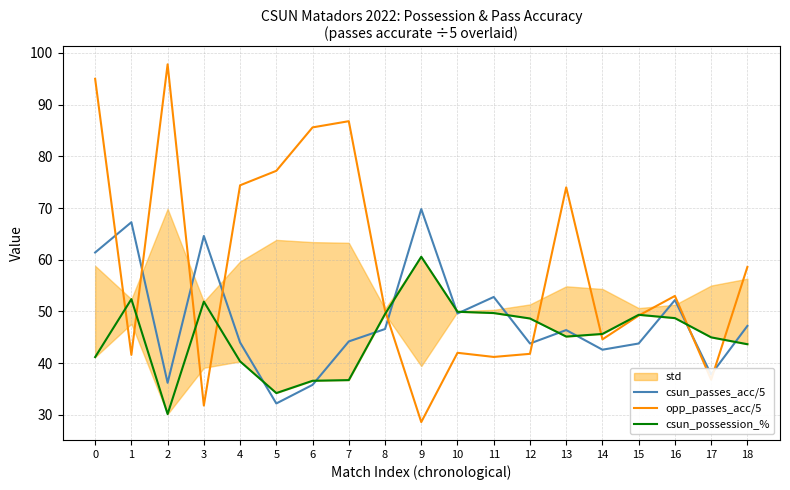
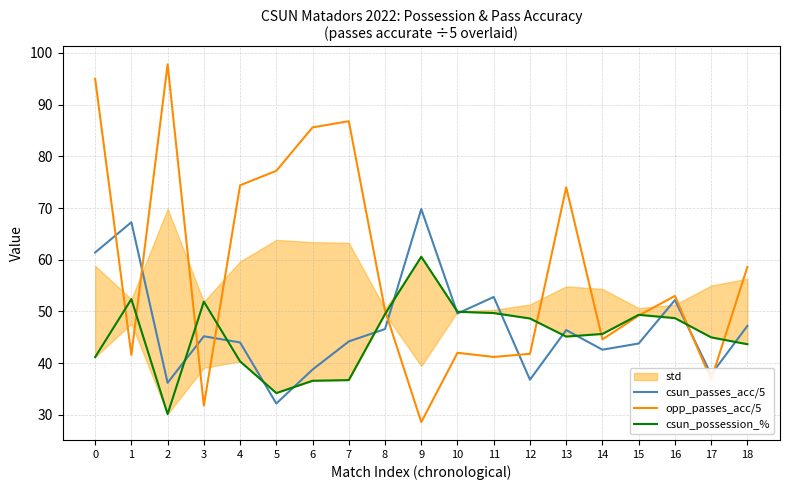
  {
    "csun_passes_acc/5": {
      "0": 61,
      "1": 67,
      "2": 36,
-     "3": 65,
+     "3": 45,
      "4": 44,
      "5": 32,
-     "6": 36,
+     "6": 39,
      "7": 44,
      "8": 47,
      "9": 70,
      "11": 53,
-     "12": 44,
+     "12": 37,
      "13": 46,
      "14": 43,
      "15": 44,
      "16": 52,
      "18": 47
    },
    "csun_possession_%": {
      "0": 41,
      "2": 30,
      "4": 40,
      "5": 34,
      "6": 37,
      "7": 37,
      "8": 50,
      "11": 50,
      "12": 49,
      "13": 45,
      "14": 46,
      "16": 49,
      "17": 45,
      "18": 44
    }
  }
